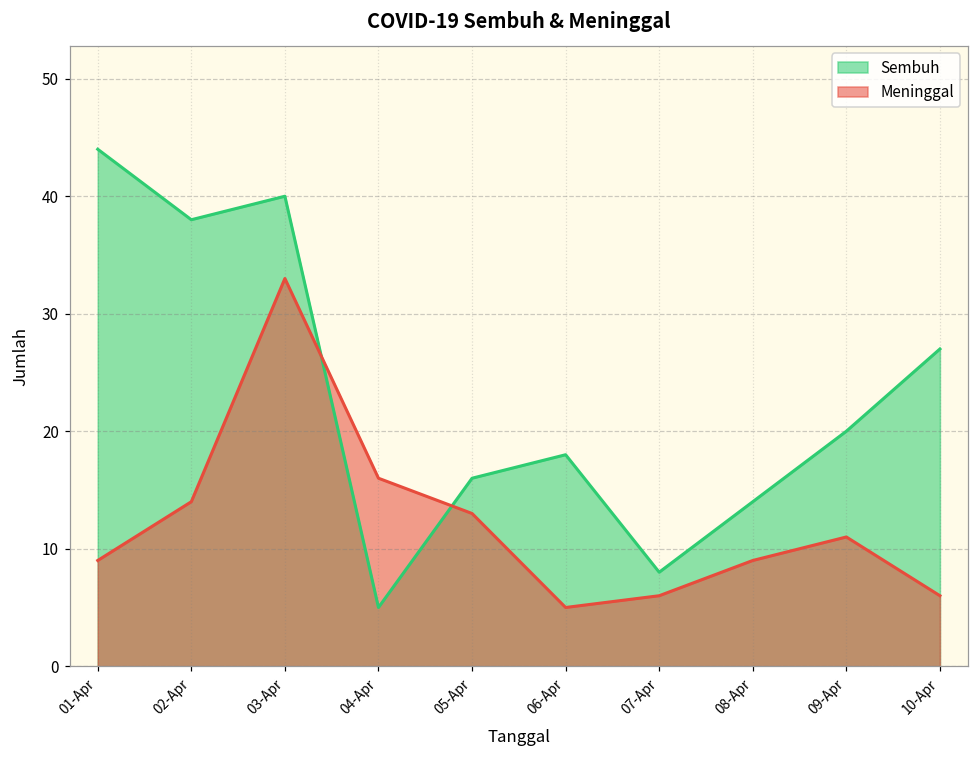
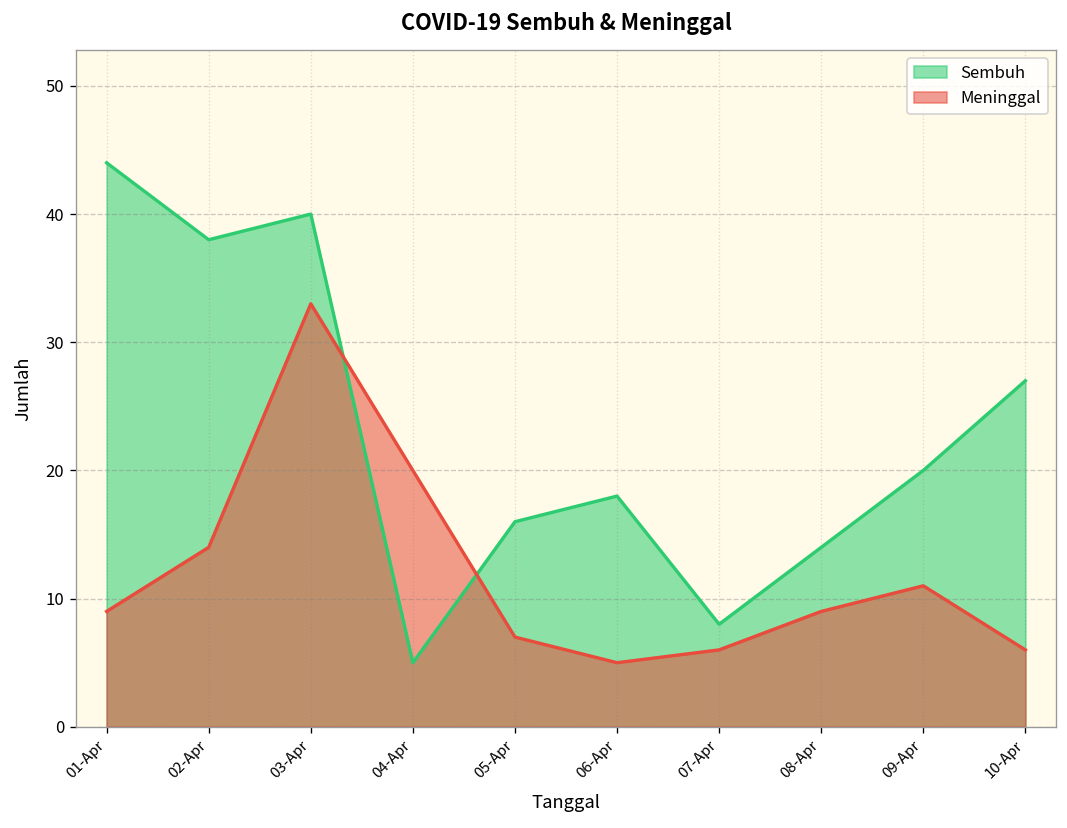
  {
    "Sembuh": {
      "01-Apr": 44,
      "02-Apr": 38,
      "03-Apr": 40,
      "04-Apr": 5,
      "05-Apr": 16,
      "06-Apr": 18,
      "07-Apr": 8,
      "08-Apr": 14,
      "09-Apr": 20,
      "10-Apr": 27
    },
    "Meninggal": {
      "01-Apr": 9,
      "02-Apr": 14,
      "03-Apr": 33,
-     "04-Apr": 16,
-     "05-Apr": 13,
+     "04-Apr": 20,
+     "05-Apr": 7,
      "06-Apr": 5,
      "07-Apr": 6,
      "08-Apr": 9,
      "09-Apr": 11,
      "10-Apr": 6
    }
  }
